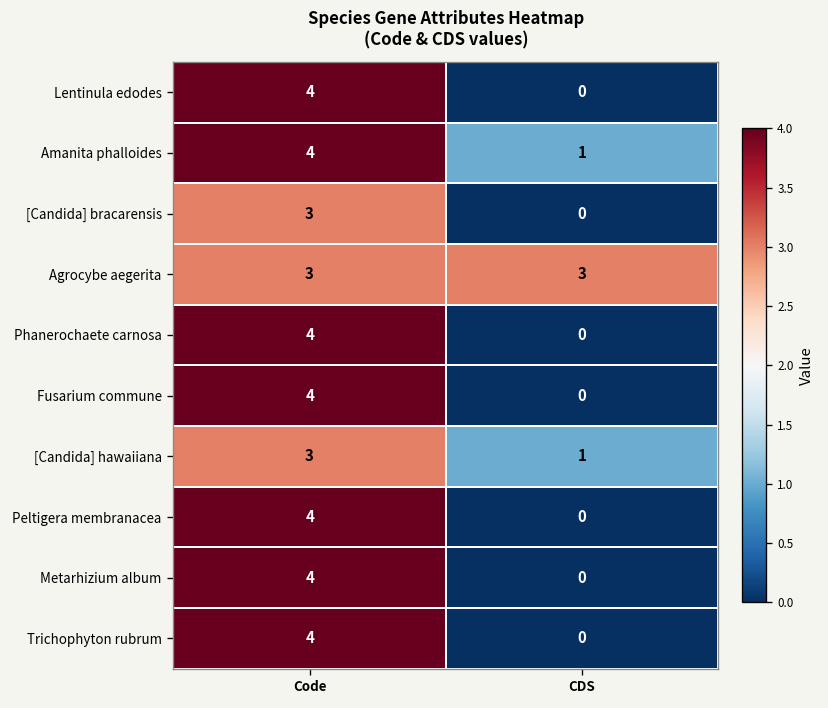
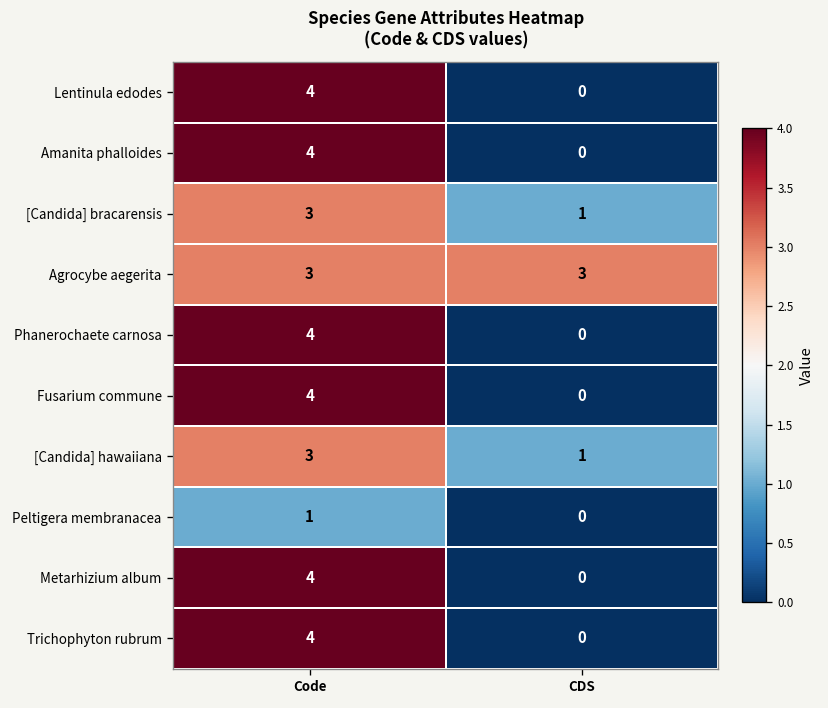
  {
    "Lentinula edodes": {
      "Code": 4,
      "CDS": 0
    },
    "Amanita phalloides": {
      "Code": 4,
-     "CDS": 1
+     "CDS": 0
    },
    "[Candida] bracarensis": {
      "Code": 3,
-     "CDS": 0
+     "CDS": 1
    },
    "Agrocybe aegerita": {
      "Code": 3,
      "CDS": 3
    },
    "Phanerochaete carnosa": {
      "Code": 4,
      "CDS": 0
    },
    "Fusarium commune": {
      "Code": 4,
      "CDS": 0
    },
    "[Candida] hawaiiana": {
      "Code": 3,
      "CDS": 1
    },
    "Peltigera membranacea": {
-     "Code": 4,
+     "Code": 1,
      "CDS": 0
    },
    "Metarhizium album": {
      "Code": 4,
      "CDS": 0
    },
    "Trichophyton rubrum": {
      "Code": 4,
      "CDS": 0
    }
  }
